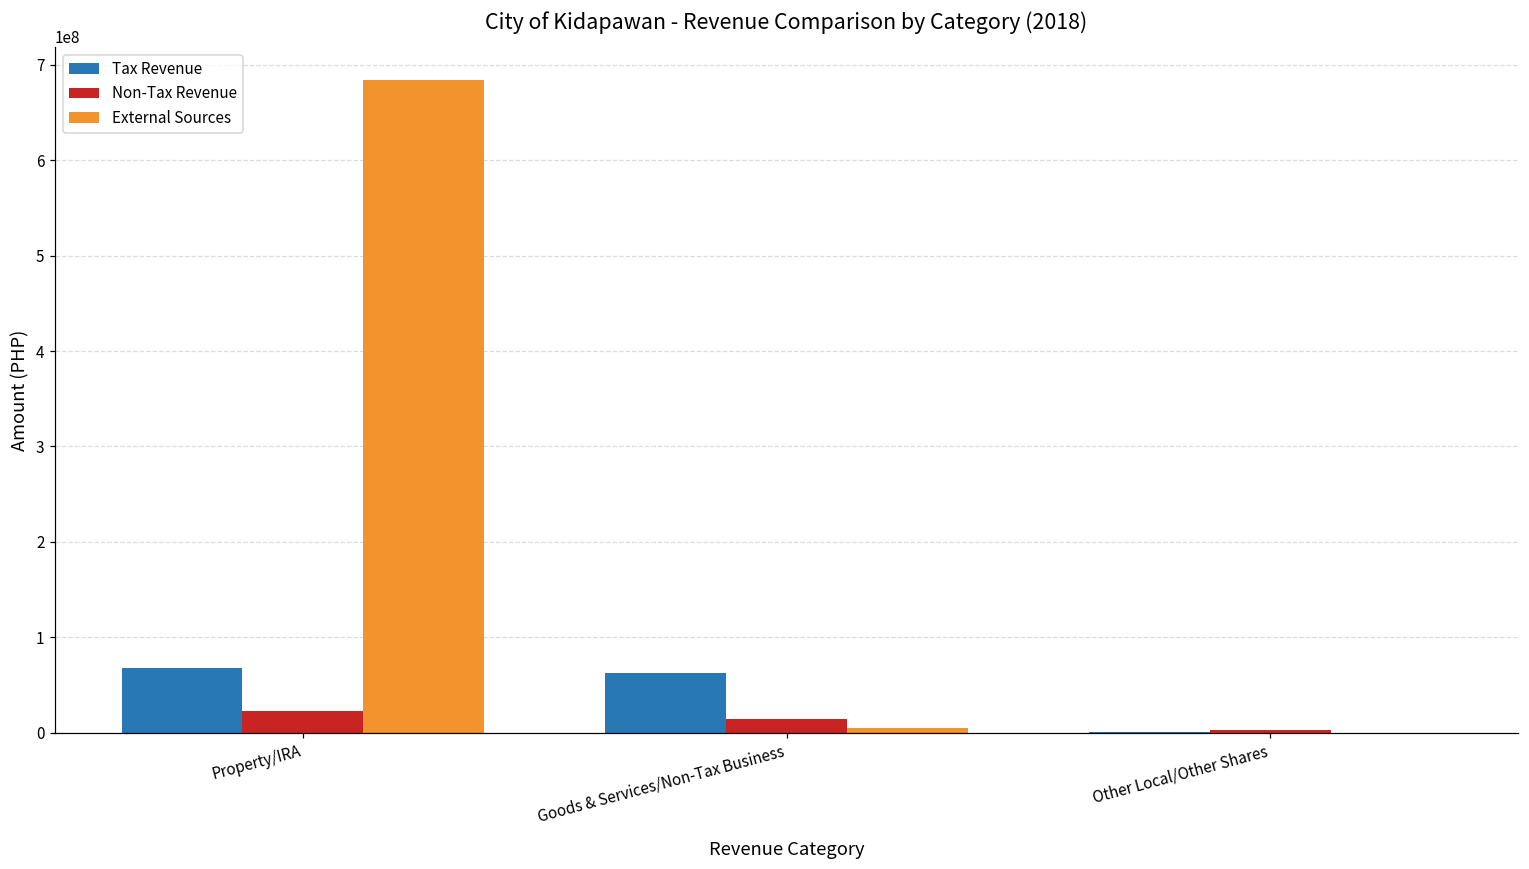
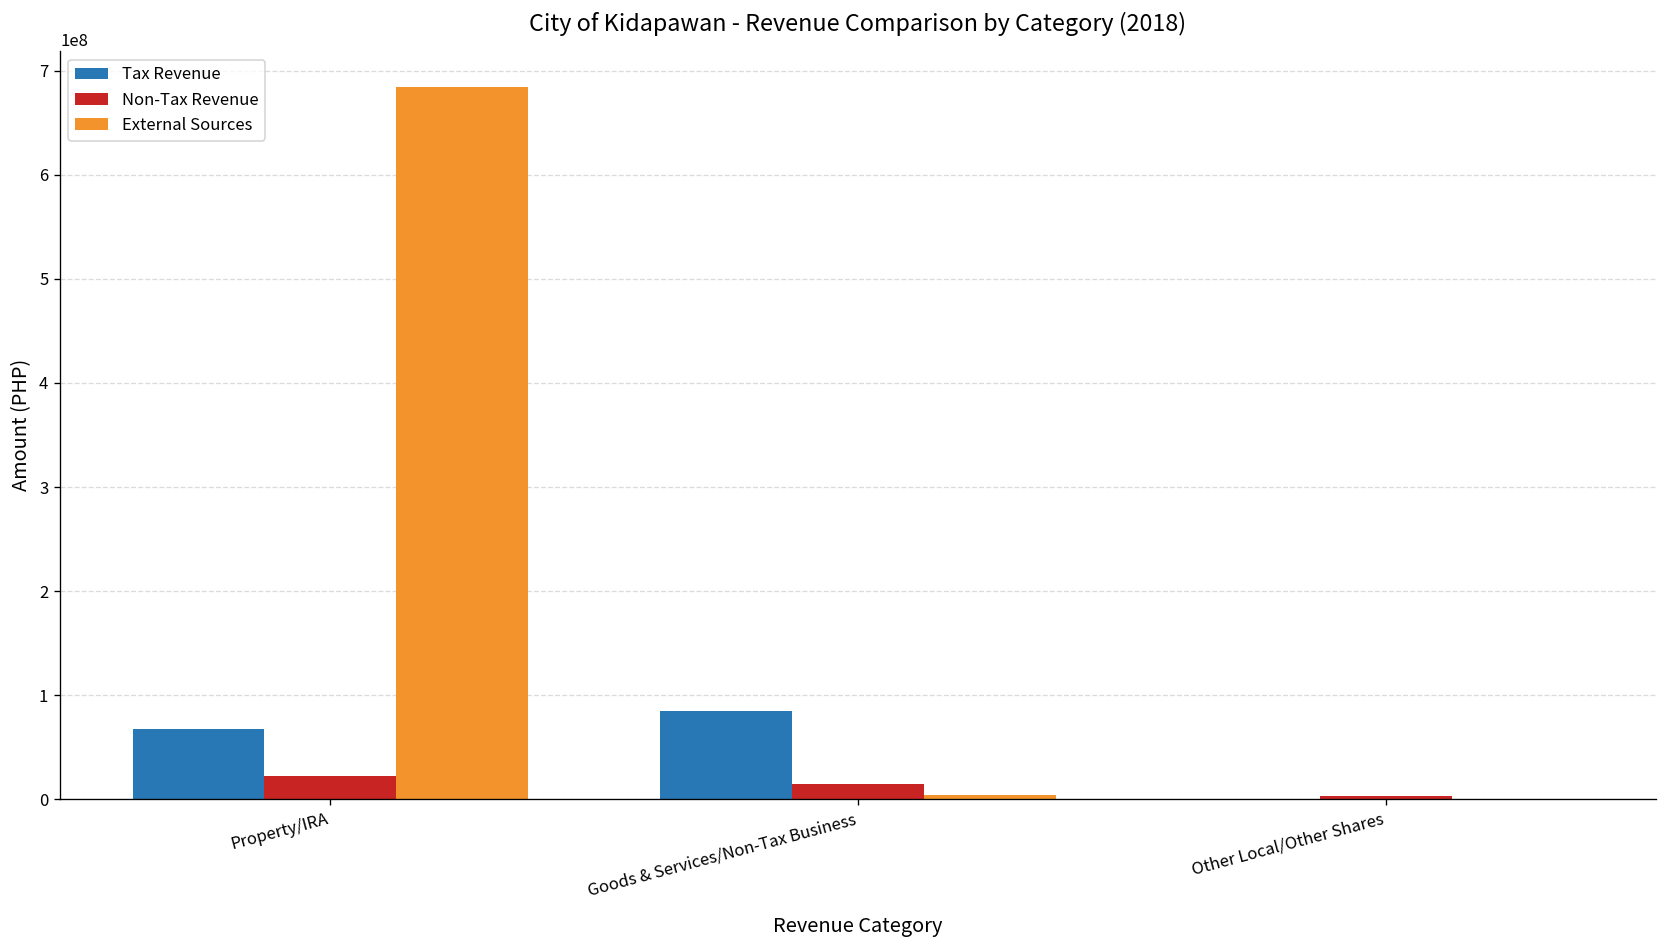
  {
    "Tax Revenue": {
      "Property/IRA": 70000000,
-     "Goods & Services/Non-Tax Business": 60000000
+     "Goods & Services/Non-Tax Business": 80000000
    },
    "Non-Tax Revenue": {
      "Property/IRA": 20000000,
      "Goods & Services/Non-Tax Business": 10000000
    },
    "External Sources": {
      "Property/IRA": 680000000,
      "Goods & Services/Non-Tax Business": 0,
      "Other Local/Other Shares": 0
    }
  }
